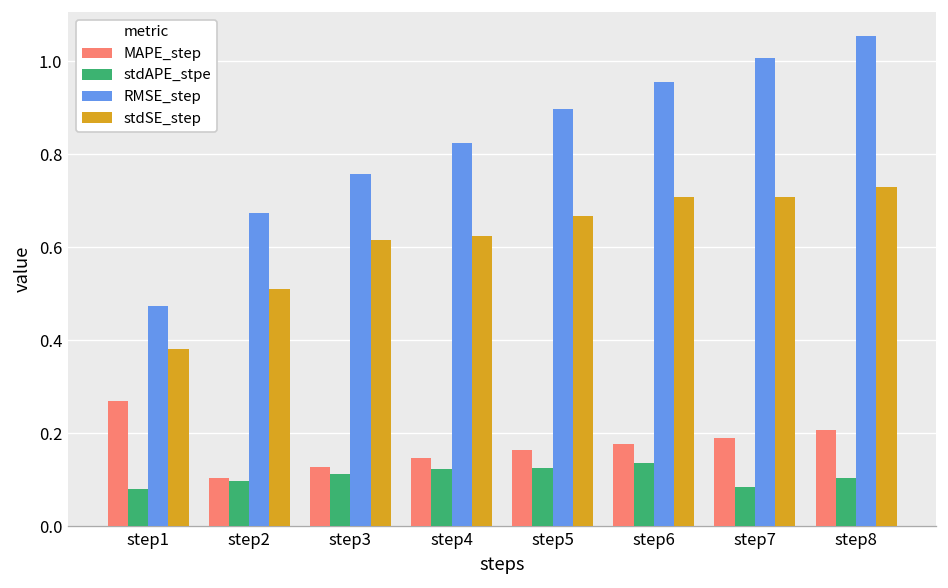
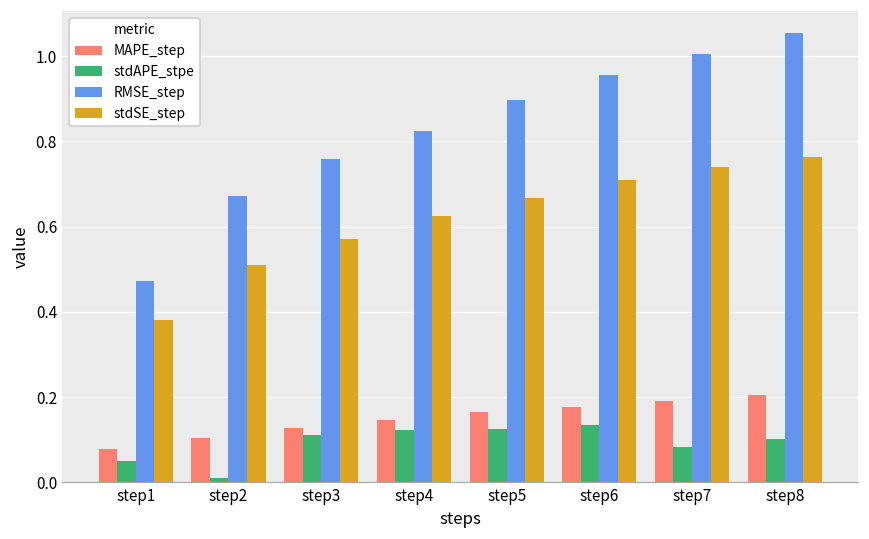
  {
    "MAPE_step": {
-     "step1": 0.27,
+     "step1": 0.08,
      "step2": 0.10,
      "step3": 0.13,
      "step4": 0.15,
      "step5": 0.16,
      "step6": 0.18,
      "step7": 0.19,
      "step8": 0.21
    },
    "stdAPE_stpe": {
-     "step1": 0.08,
-     "step2": 0.10,
+     "step1": 0.05,
+     "step2": 0.01,
      "step3": 0.11,
      "step4": 0.12,
      "step5": 0.13,
      "step6": 0.14,
      "step7": 0.08,
      "step8": 0.10
    },
    "RMSE_step": {
      "step1": 0.47,
      "step2": 0.67,
      "step3": 0.76,
      "step4": 0.82,
      "step5": 0.90,
      "step6": 0.96,
      "step7": 1.01,
      "step8": 1.05
    },
    "stdSE_step": {
      "step1": 0.38,
      "step2": 0.51,
-     "step3": 0.62,
+     "step3": 0.57,
      "step4": 0.62,
      "step5": 0.67,
      "step6": 0.71,
-     "step7": 0.71,
-     "step8": 0.73
+     "step7": 0.74,
+     "step8": 0.76
    }
  }
